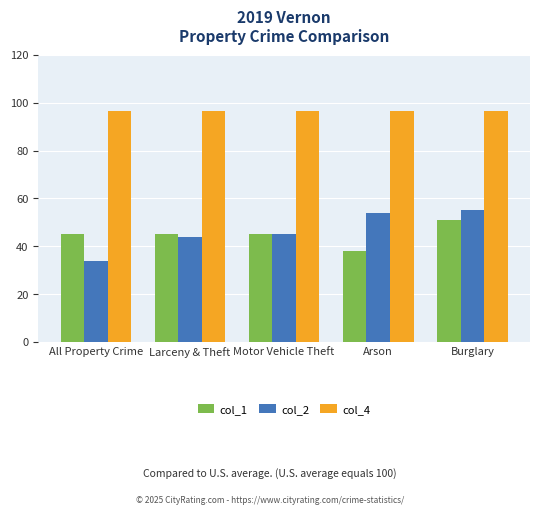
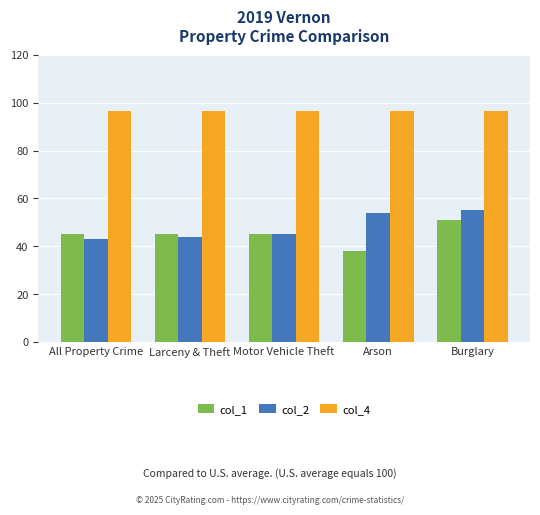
  {
    "col_1": {
      "All Property Crime": 45,
      "Larceny & Theft": 45,
      "Motor Vehicle Theft": 45,
      "Arson": 38,
      "Burglary": 51
    },
    "col_2": {
-     "All Property Crime": 34,
+     "All Property Crime": 43,
      "Larceny & Theft": 44,
      "Motor Vehicle Theft": 45,
      "Arson": 54,
      "Burglary": 55
    },
    "col_4": {
      "All Property Crime": 96,
      "Larceny & Theft": 96,
      "Motor Vehicle Theft": 96,
      "Arson": 96,
      "Burglary": 96
    }
  }
